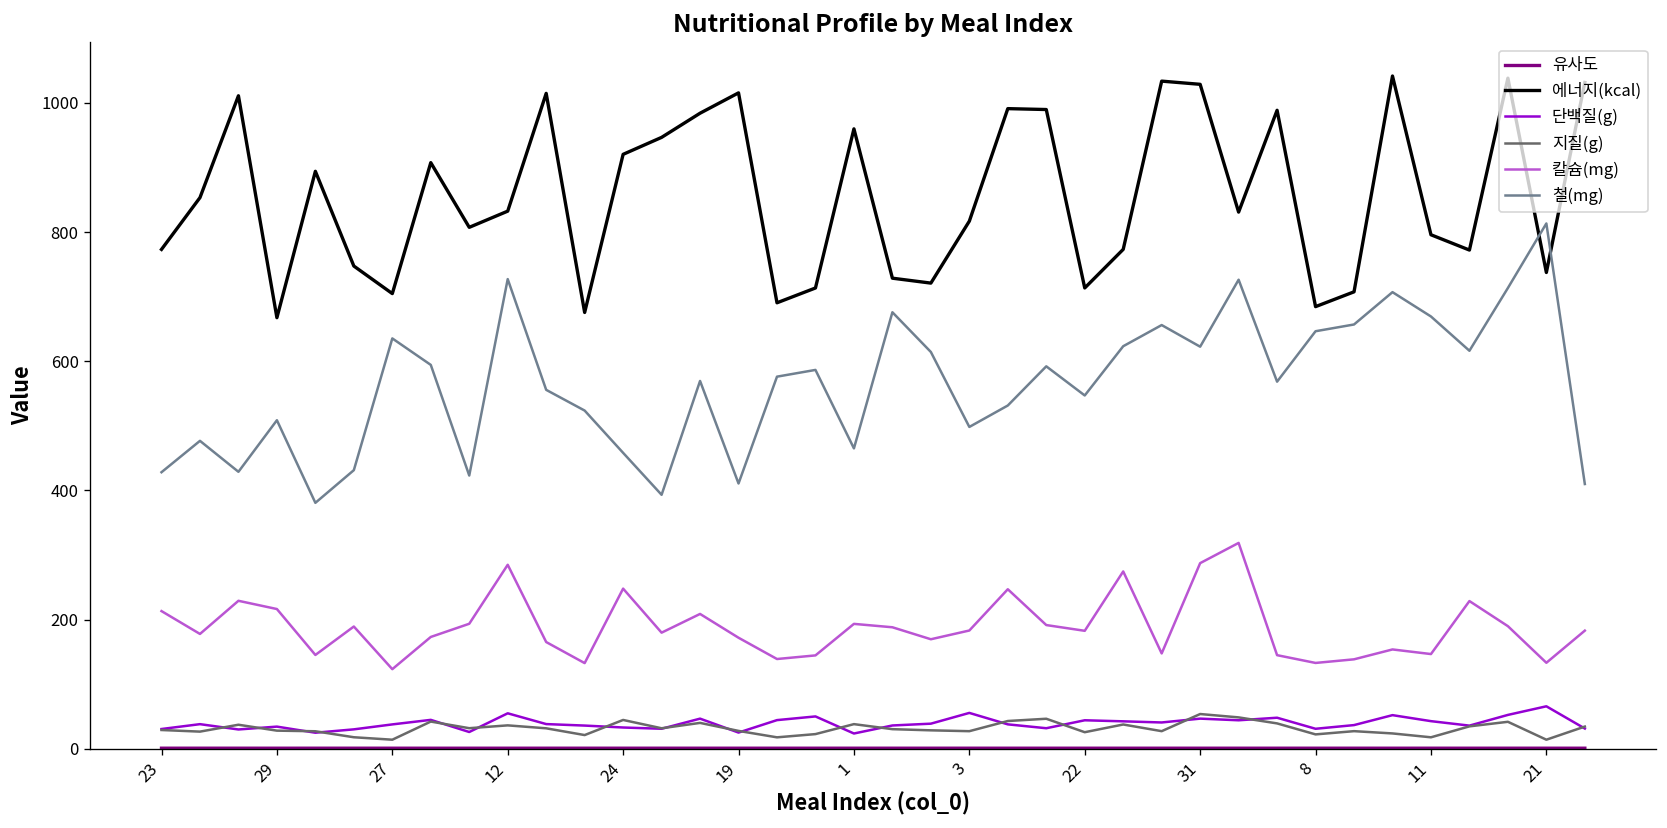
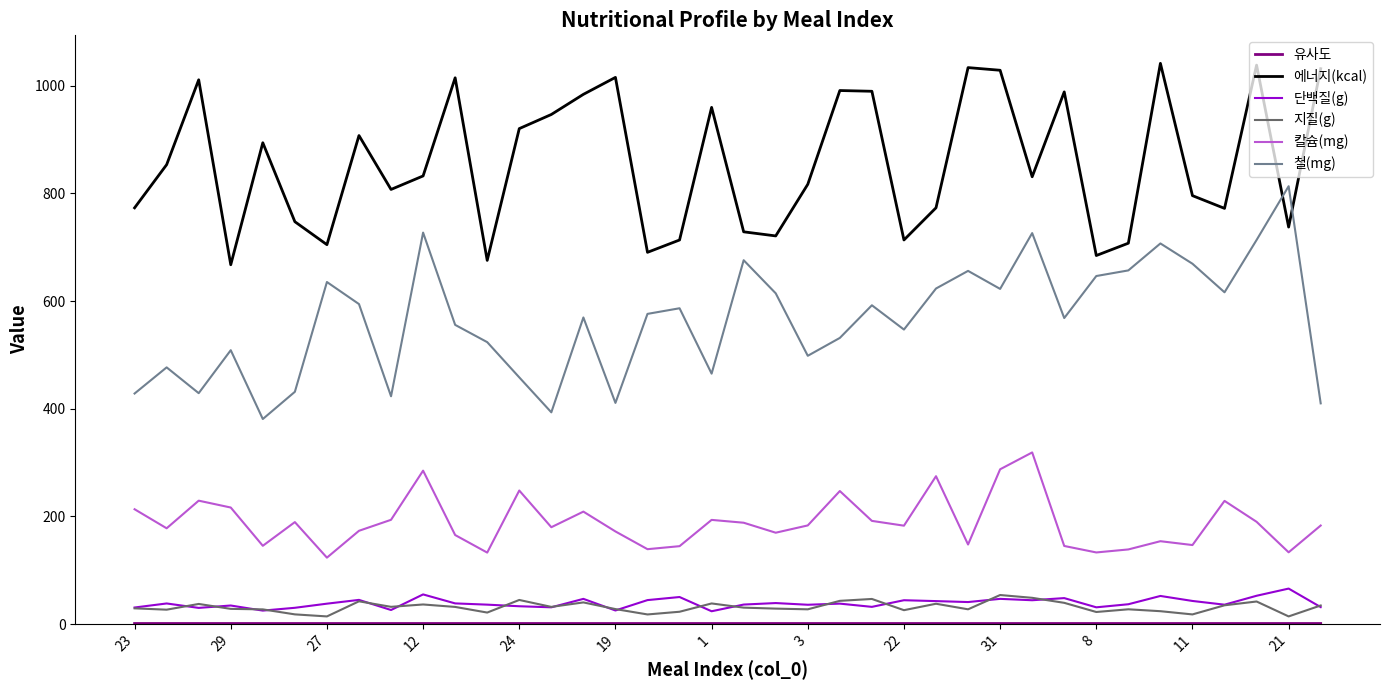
  {
    "유사도": {
      "27": 0,
      "12": 0,
      "24": 0,
      "3": 0,
      "21": 0
    },
    "에너지(kcal)": {
      "27": 700,
      "12": 830,
      "24": 920,
      "3": 820,
      "21": 740
    },
    "단백질(g)": {
      "27": 40,
      "12": 60,
      "24": 30,
-     "3": 60,
+     "3": 40,
      "21": 70
    },
    "칼슘(mg)": {
      "27": 120,
      "12": 280,
      "24": 250,
      "3": 180,
      "21": 130
    }
  }
